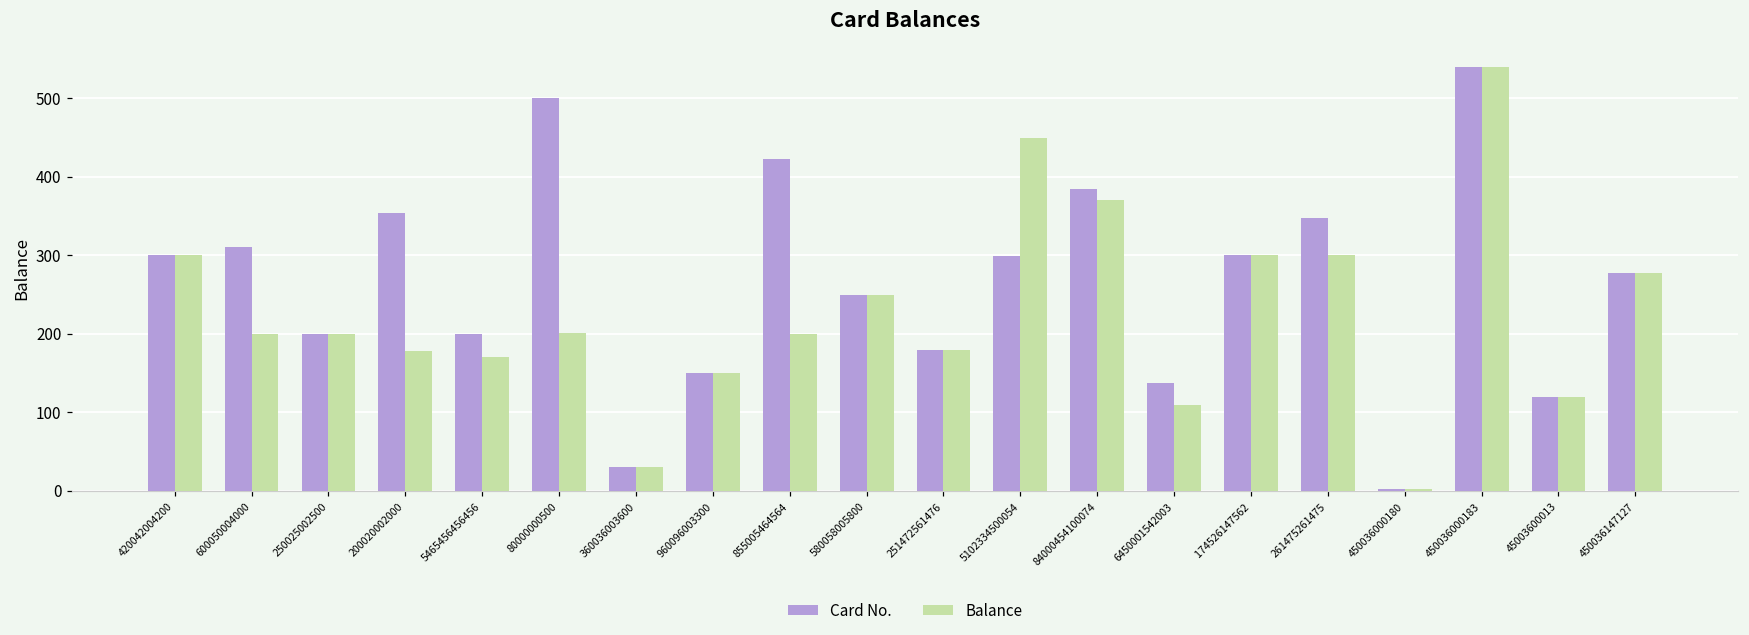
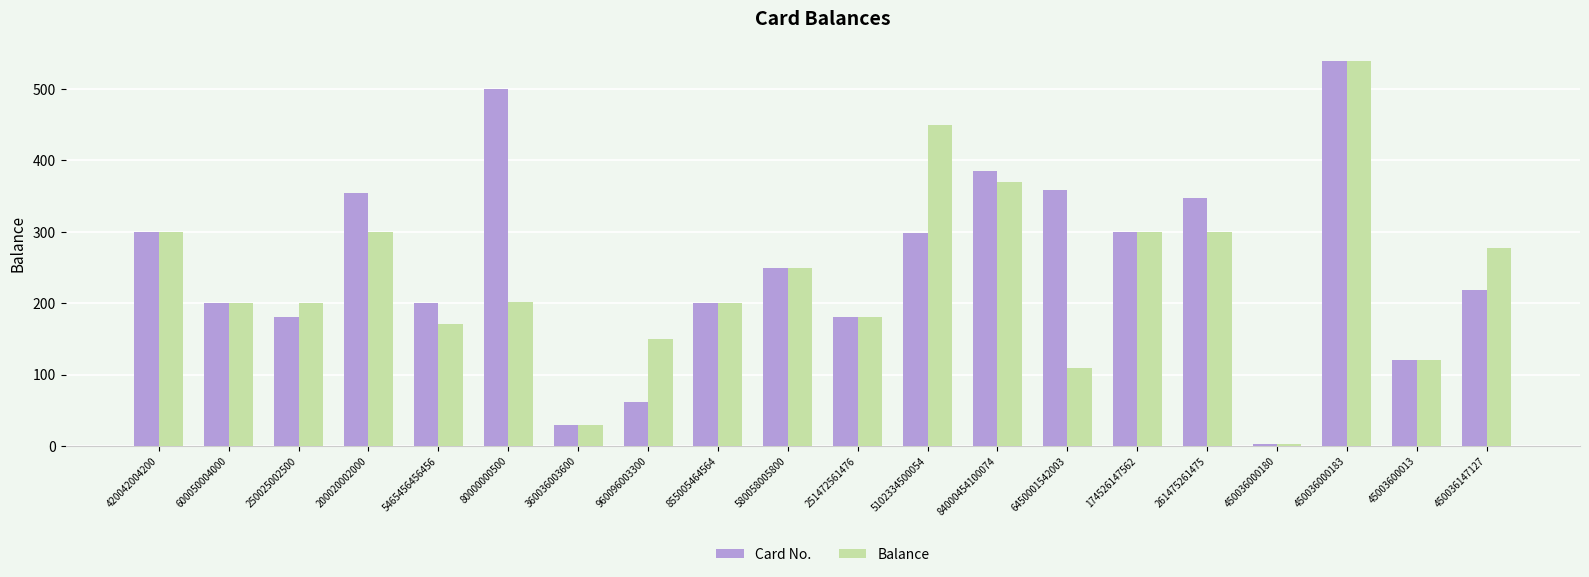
  {
    "Card No.": {
      "420042004200": 300,
-     "600050004000": 310,
-     "250025002500": 200,
+     "600050004000": 200,
+     "250025002500": 180,
      "200020002000": 350,
      "5465456456456": 200,
      "80000000500": 500,
      "360036003600": 30,
-     "960096003300": 150,
-     "855005464564": 420,
+     "960096003300": 60,
+     "855005464564": 200,
      "580058005800": 250,
      "251472561476": 180,
      "5102334500054": 300,
      "84000454100074": 390,
-     "6450001542003": 140,
+     "6450001542003": 360,
      "174526147562": 300,
      "261475261475": 350,
      "450036000183": 540,
      "45003600013": 120,
-     "450036147127": 280
+     "450036147127": 220
    },
    "Balance": {
      "420042004200": 300,
      "600050004000": 200,
      "250025002500": 200,
-     "200020002000": 180,
+     "200020002000": 300,
      "5465456456456": 170,
      "80000000500": 200,
      "360036003600": 30,
      "960096003300": 150,
      "855005464564": 200,
      "580058005800": 250,
      "251472561476": 180,
      "5102334500054": 450,
      "84000454100074": 370,
      "6450001542003": 110,
      "174526147562": 300,
      "261475261475": 300,
      "450036000183": 540,
      "45003600013": 120,
      "450036147127": 280
    }
  }
